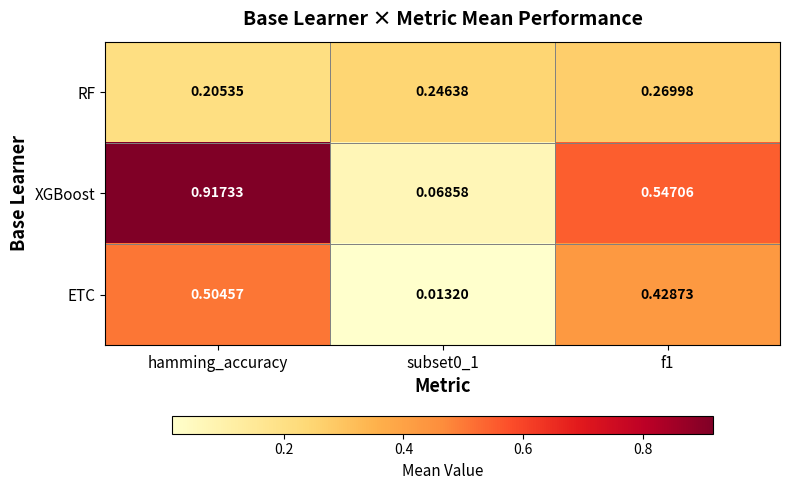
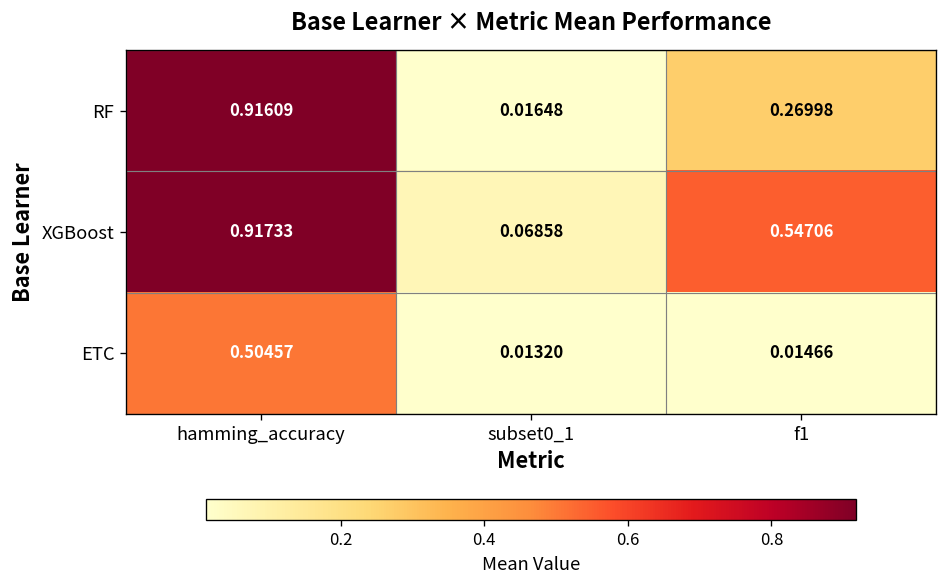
  {
    "RF": {
-     "hamming_accuracy": 0.20535,
-     "subset0_1": 0.24638,
+     "hamming_accuracy": 0.91609,
+     "subset0_1": 0.01648,
      "f1": 0.26998
    },
    "XGBoost": {
      "hamming_accuracy": 0.91733,
      "subset0_1": 0.06858,
      "f1": 0.54706
    },
    "ETC": {
      "hamming_accuracy": 0.50457,
      "subset0_1": 0.01320,
-     "f1": 0.42873
+     "f1": 0.01466
    }
  }
